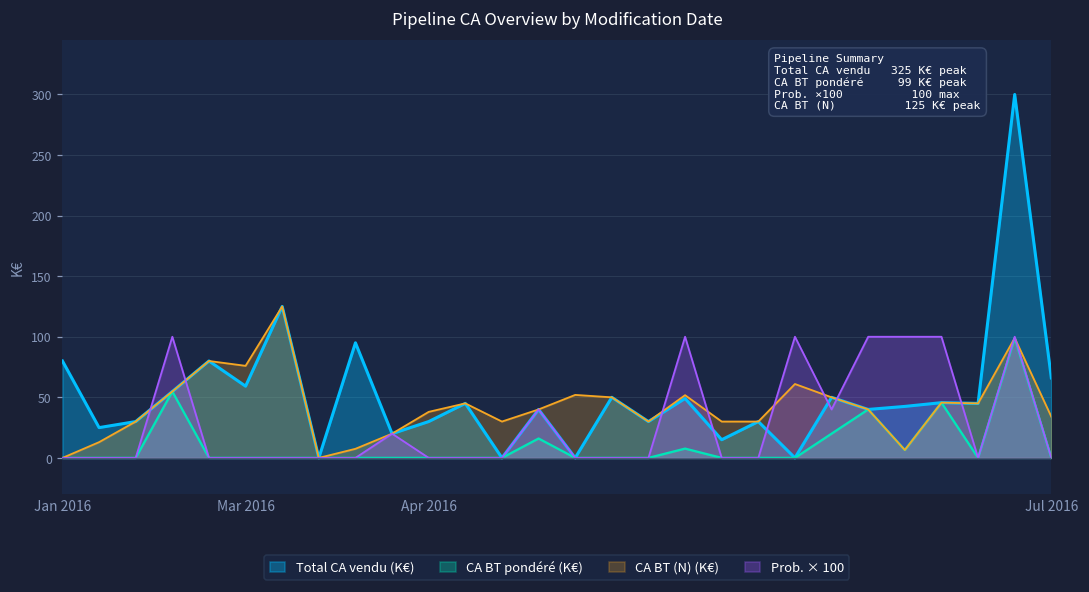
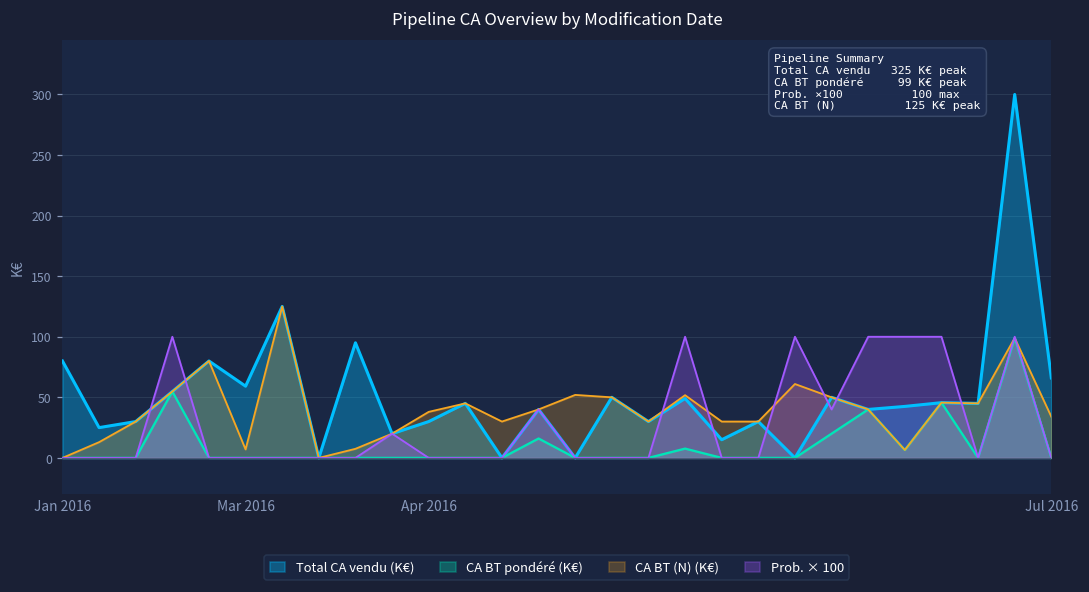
  {
    "CA BT (N) (K€)": {
-     "Mar 2016": 76,
+     "Mar 2016": 7,
      "Apr 2016": 38,
      "Jul 2016": 34
    }
  }
